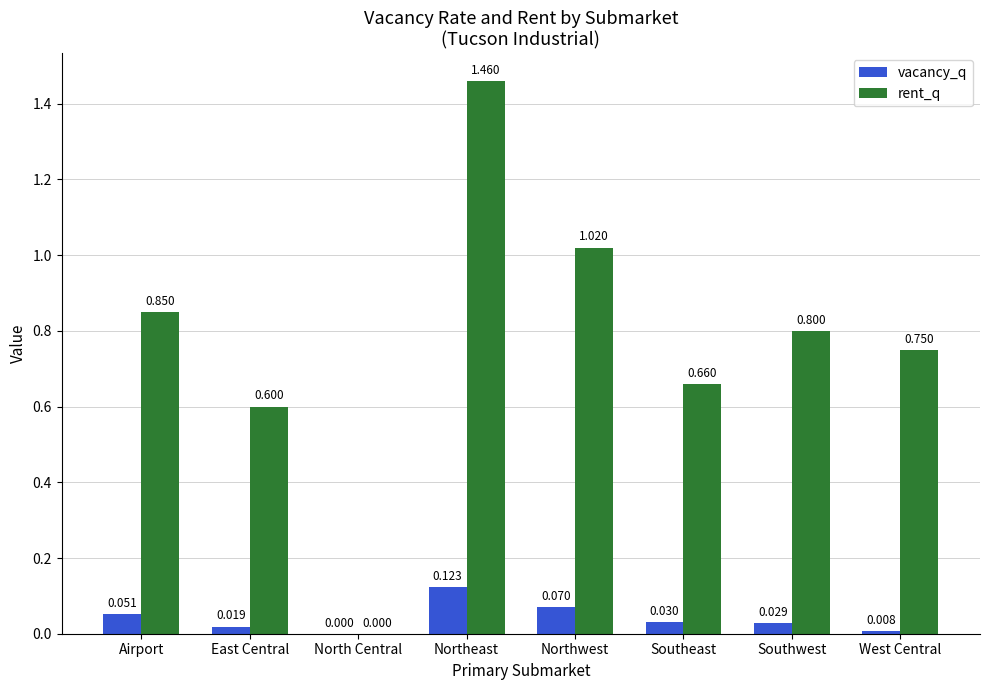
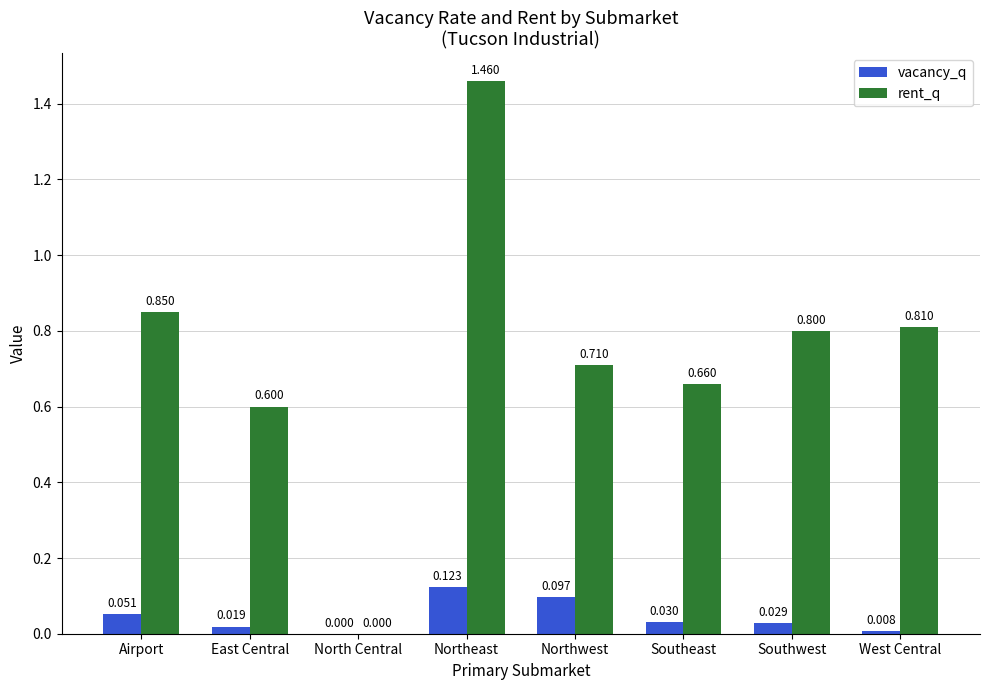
  {
    "vacancy_q": {
      "Airport": 0.051,
      "East Central": 0.019,
      "North Central": 0.000,
      "Northeast": 0.123,
-     "Northwest": 0.070,
+     "Northwest": 0.097,
      "Southeast": 0.030,
      "Southwest": 0.029,
      "West Central": 0.008
    },
    "rent_q": {
      "Airport": 0.850,
      "East Central": 0.600,
      "North Central": 0.000,
      "Northeast": 1.460,
-     "Northwest": 1.020,
+     "Northwest": 0.710,
      "Southeast": 0.660,
      "Southwest": 0.800,
-     "West Central": 0.750
+     "West Central": 0.810
    }
  }
